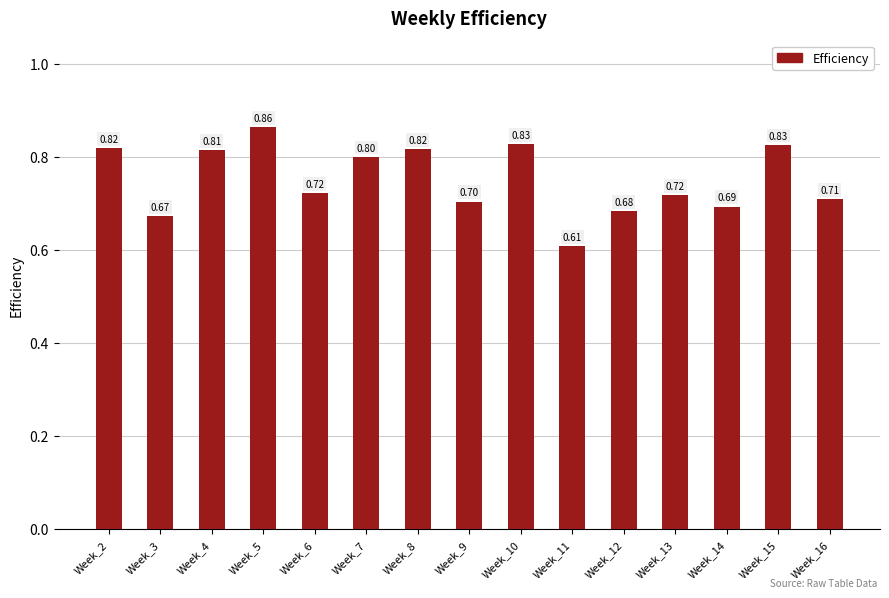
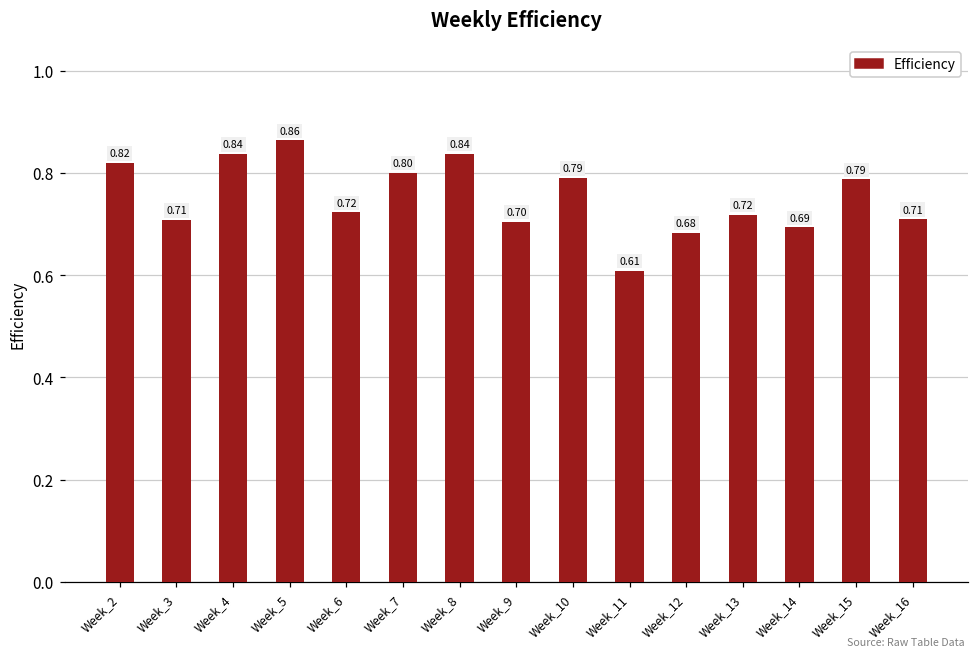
  {
-   "Week_3": 0.67,
-   "Week_4": 0.81,
-   "Week_8": 0.82,
-   "Week_10": 0.83,
-   "Week_15": 0.83
+   "Week_3": 0.71,
+   "Week_4": 0.84,
+   "Week_8": 0.84,
+   "Week_10": 0.79,
+   "Week_15": 0.79
  }
